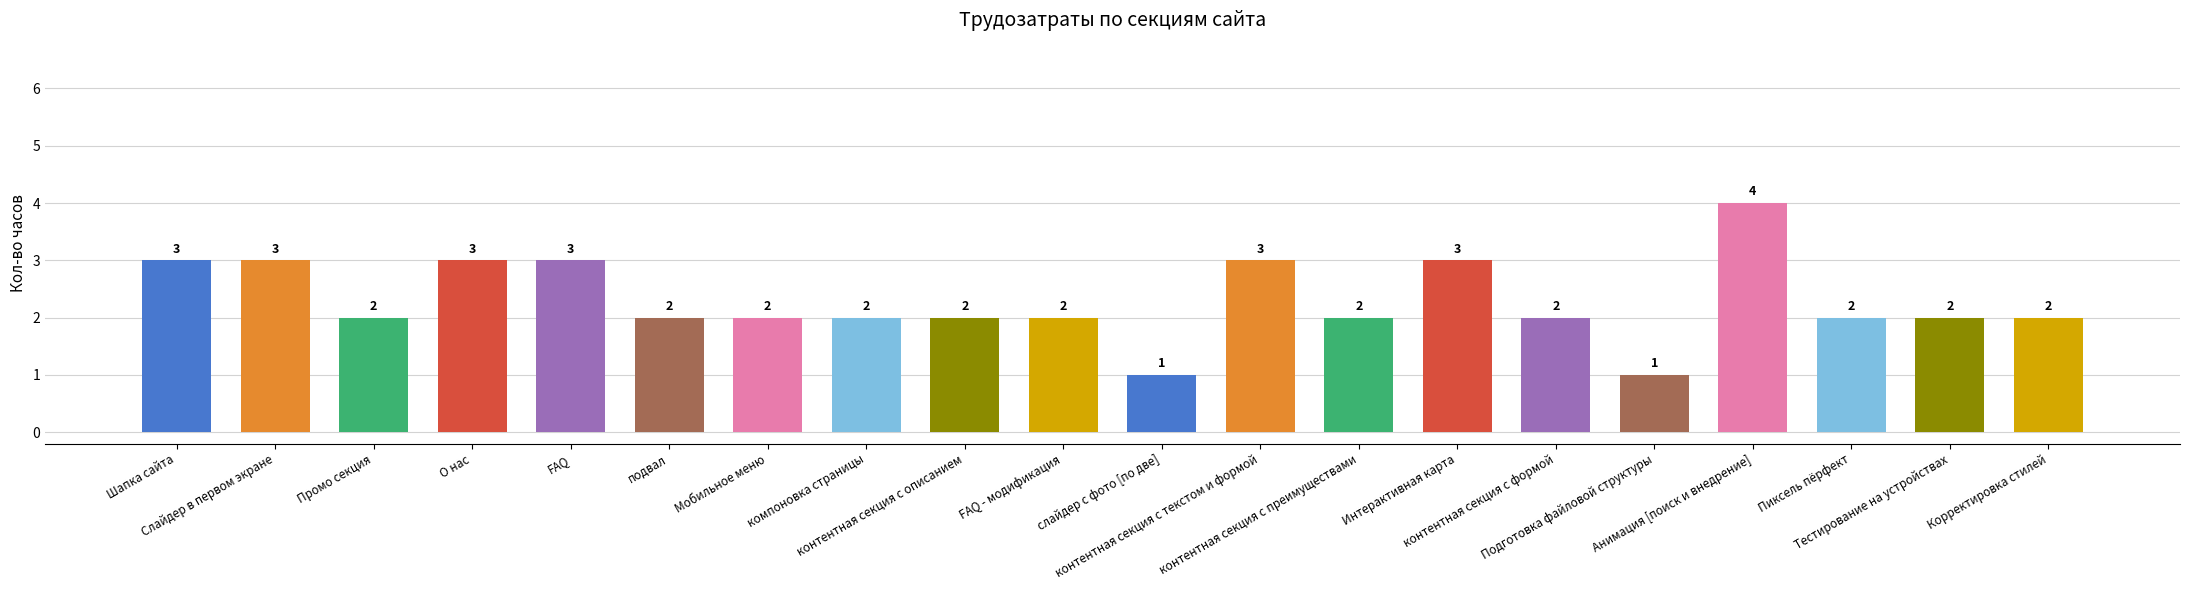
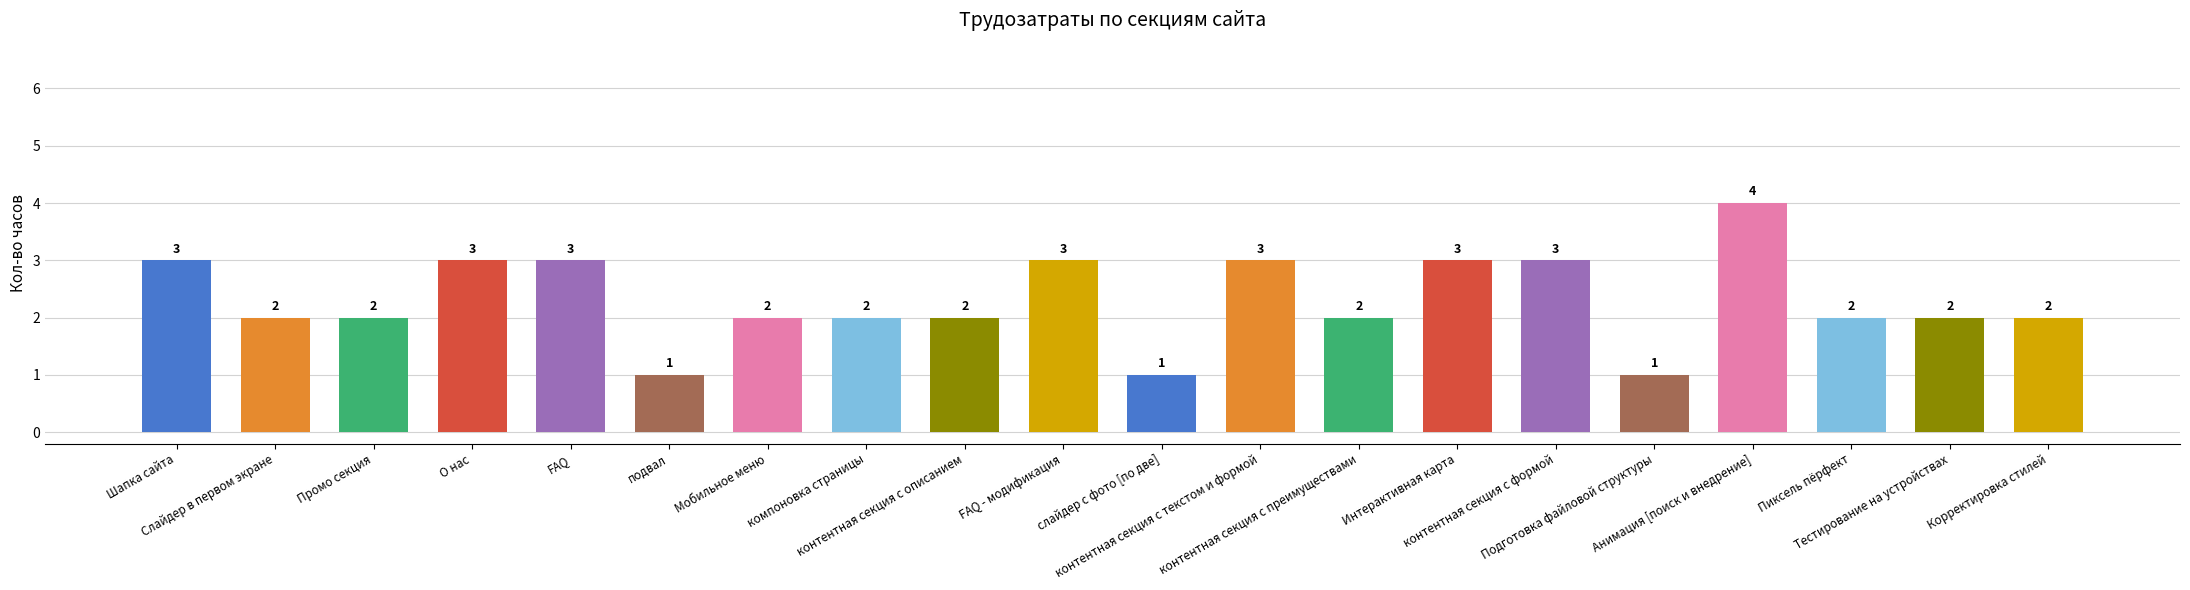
  {
    "Шапка сайта": 3,
-   "Слайдер в первом экране": 3,
+   "Слайдер в первом экране": 2,
    "Промо секция": 2,
    "О нас": 3,
    "FAQ": 3,
-   "подвал": 2,
+   "подвал": 1,
    "Мобильное меню": 2,
    "компоновка страницы": 2,
    "контентная секция с описанием": 2,
-   "FAQ - модификация": 2,
+   "FAQ - модификация": 3,
    "слайдер с фото [по две]": 1,
    "контентная секция с текстом и формой": 3,
    "контентная секция с преимуществами": 2,
    "Интерактивная карта": 3,
-   "контентная секция с формой": 2,
+   "контентная секция с формой": 3,
    "Подготовка файловой структуры": 1,
    "Анимация [поиск и внедрение]": 4,
    "Пиксель пёрфект": 2,
    "Тестирование на устройствах": 2,
    "Корректировка стилей": 2
  }
